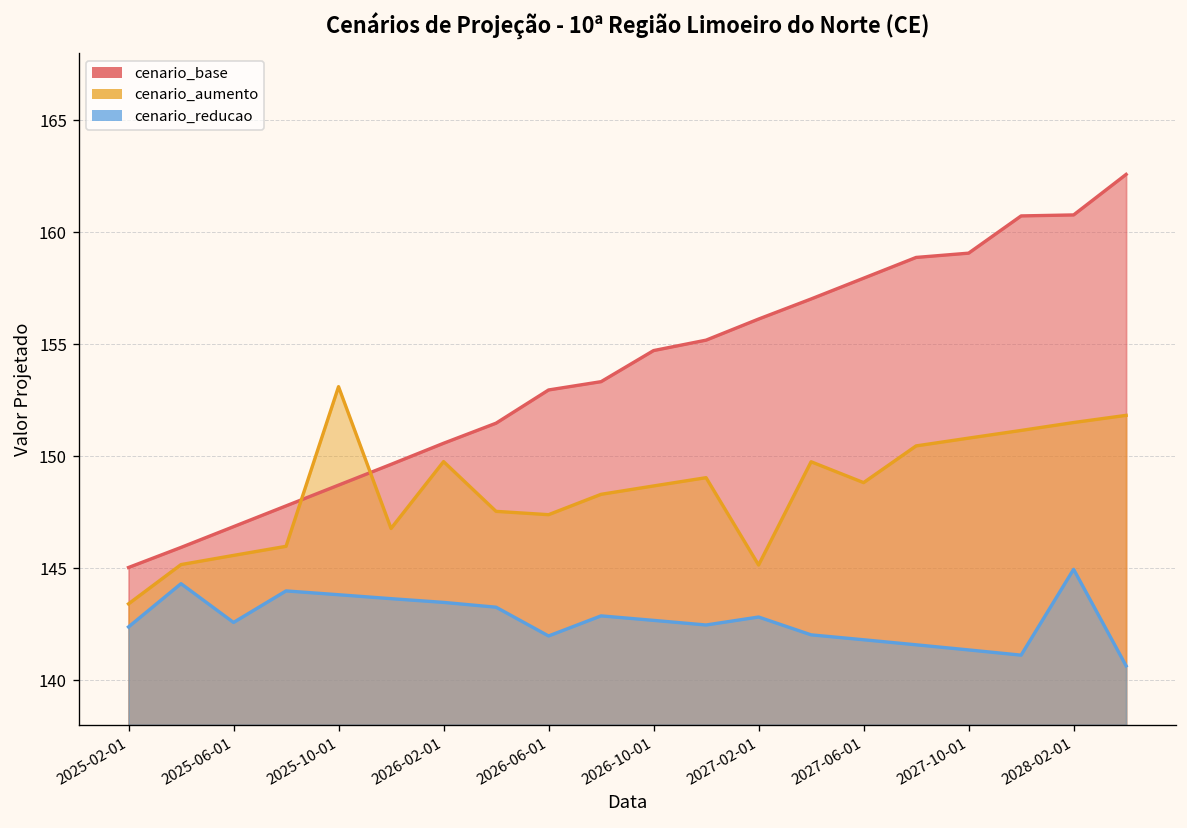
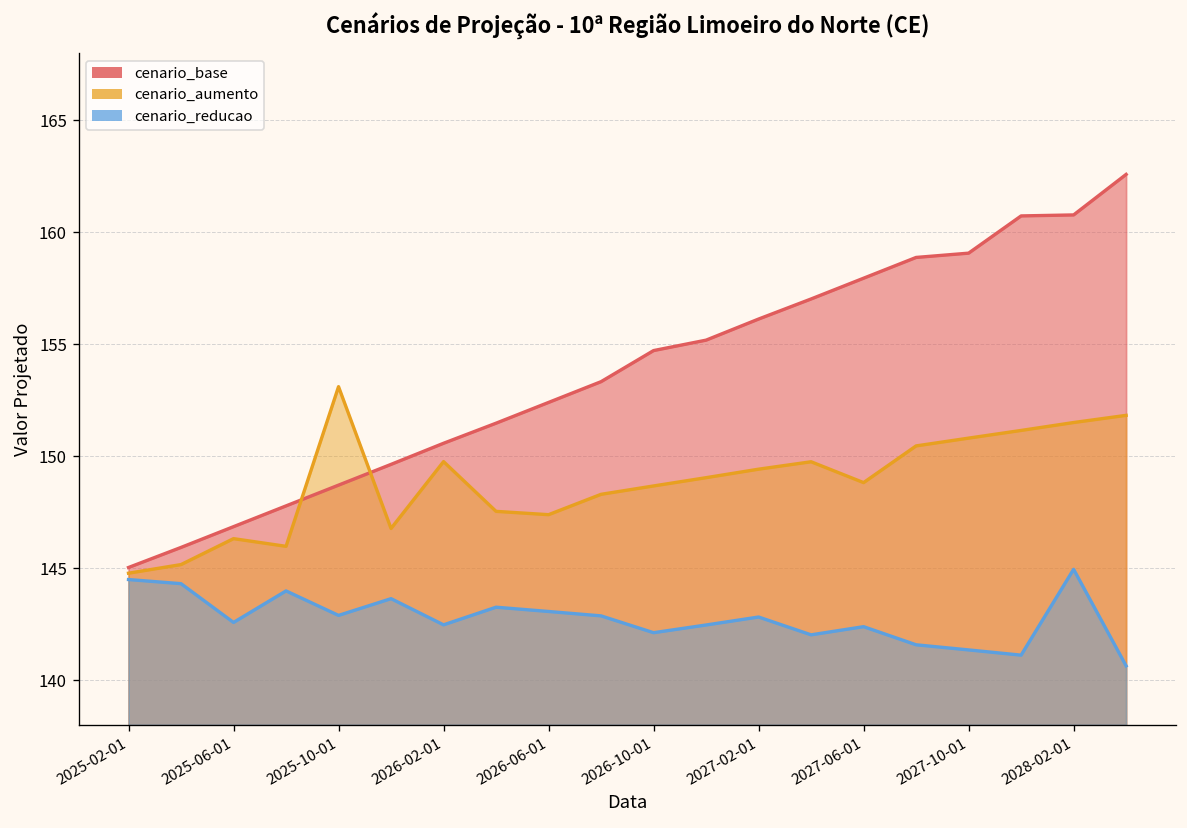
  {
    "cenario_base": {
      "2025-02-01": 145.0,
      "2025-06-01": 146.9,
      "2025-10-01": 148.7,
      "2026-02-01": 150.6,
-     "2026-06-01": 153.0,
+     "2026-06-01": 152.4,
      "2026-10-01": 154.7,
      "2027-02-01": 156.1,
      "2027-06-01": 158.0,
      "2027-10-01": 159.1,
      "2028-02-01": 160.8
    },
    "cenario_aumento": {
-     "2025-02-01": 143.4,
-     "2025-06-01": 145.6,
+     "2025-02-01": 144.8,
+     "2025-06-01": 146.3,
      "2025-10-01": 153.1,
      "2026-02-01": 149.8,
      "2026-06-01": 147.4,
      "2026-10-01": 148.7,
-     "2027-02-01": 145.1,
+     "2027-02-01": 149.4,
      "2027-06-01": 148.8,
      "2027-10-01": 150.8,
      "2028-02-01": 151.5
    },
    "cenario_reducao": {
-     "2025-02-01": 142.4,
+     "2025-02-01": 144.5,
      "2025-06-01": 142.6,
-     "2025-10-01": 143.8,
-     "2026-02-01": 143.5,
-     "2026-06-01": 142.0,
-     "2026-10-01": 142.7,
+     "2025-10-01": 142.9,
+     "2026-02-01": 142.5,
+     "2026-06-01": 143.1,
+     "2026-10-01": 142.1,
      "2027-02-01": 142.8,
-     "2027-06-01": 141.8,
+     "2027-06-01": 142.4,
      "2027-10-01": 141.3,
      "2028-02-01": 144.9
    }
  }
